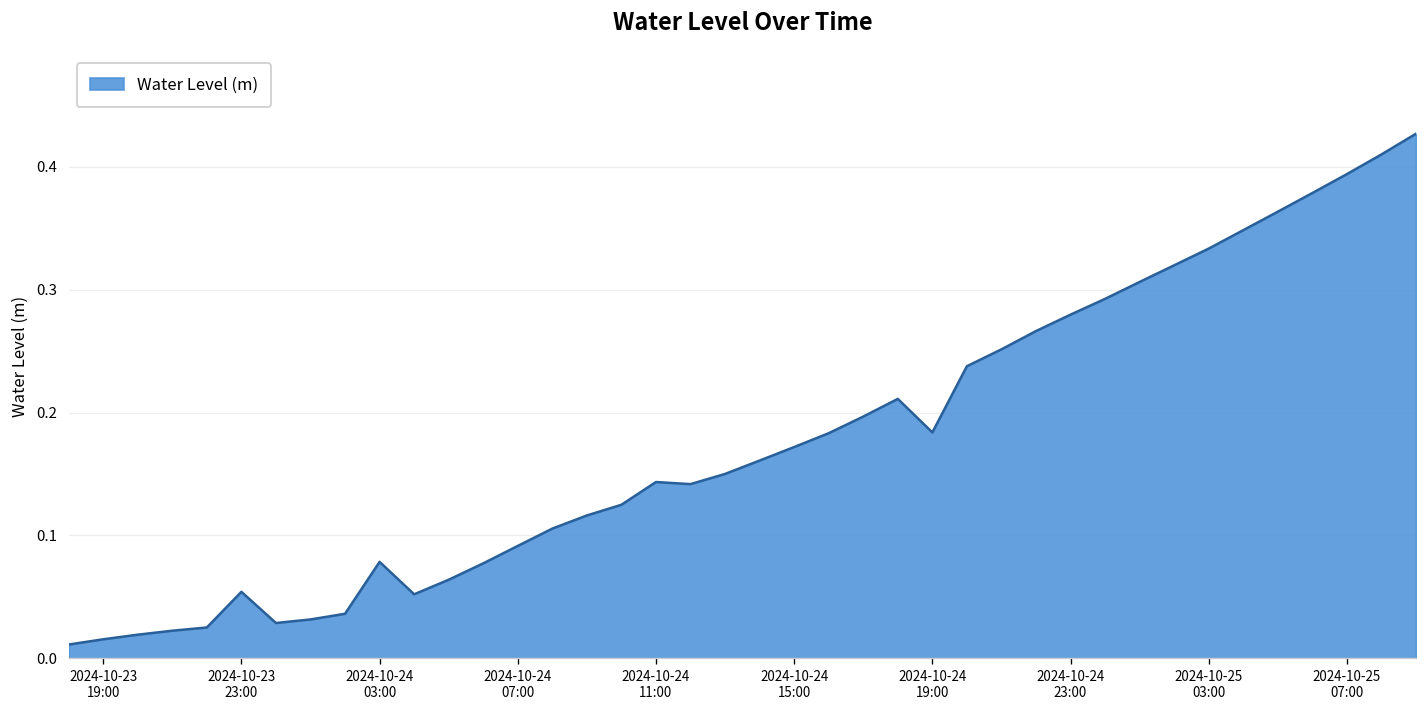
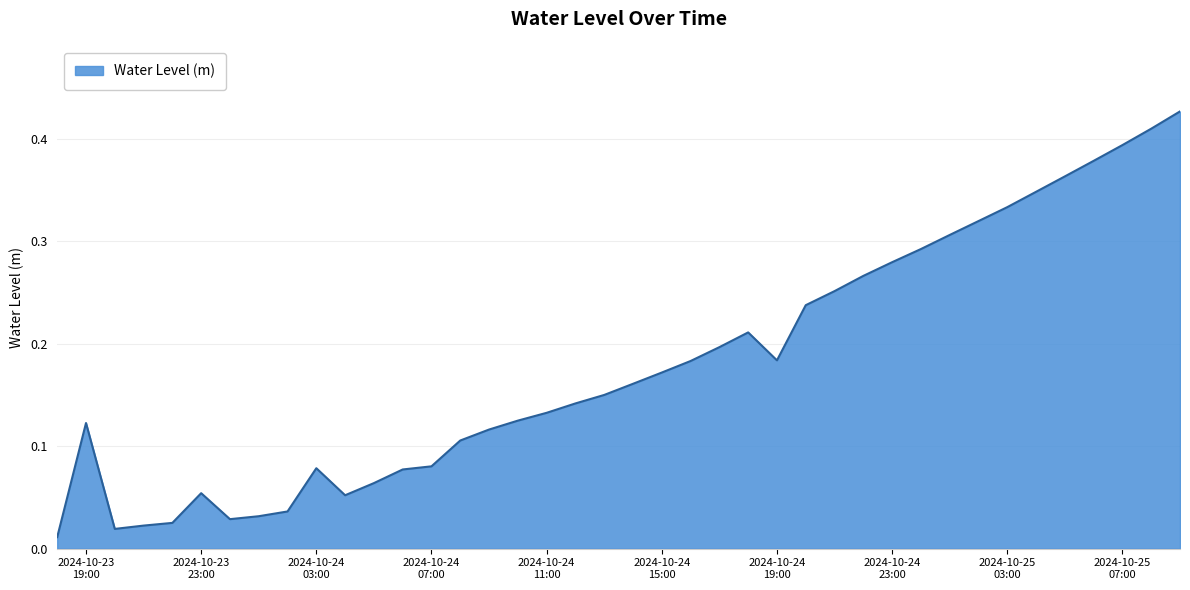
  {
-   "2024-10-23 19:00": 0.016,
+   "2024-10-23 19:00": 0.123,
    "2024-10-23 23:00": 0.054,
    "2024-10-24 03:00": 0.079,
-   "2024-10-24 07:00": 0.092,
-   "2024-10-24 11:00": 0.143,
+   "2024-10-24 07:00": 0.080,
+   "2024-10-24 11:00": 0.133,
    "2024-10-24 15:00": 0.172,
    "2024-10-24 19:00": 0.184,
    "2024-10-24 23:00": 0.280,
    "2024-10-25 03:00": 0.333,
    "2024-10-25 07:00": 0.394
  }
